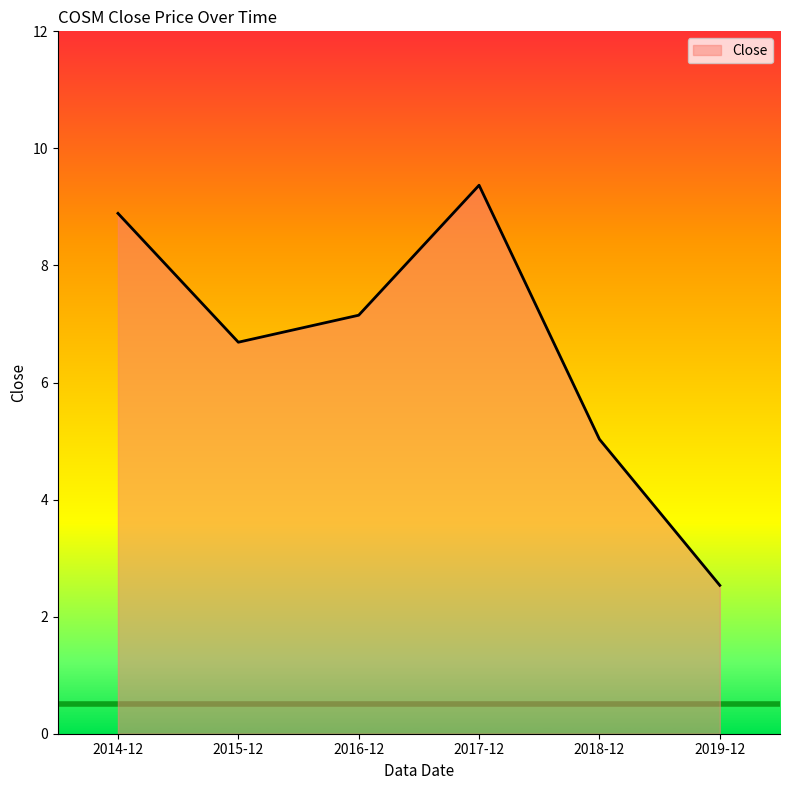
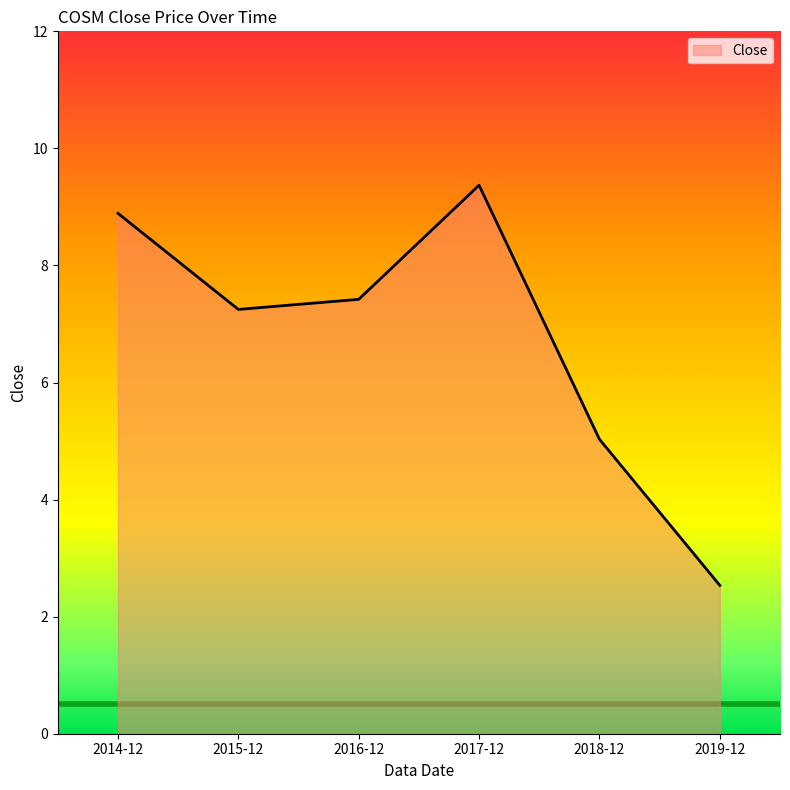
  {
    "2014-12": 8.9,
-   "2015-12": 6.7,
-   "2016-12": 7.2,
+   "2015-12": 7.2,
+   "2016-12": 7.4,
    "2017-12": 9.4,
    "2018-12": 5.0,
    "2019-12": 2.5
  }
